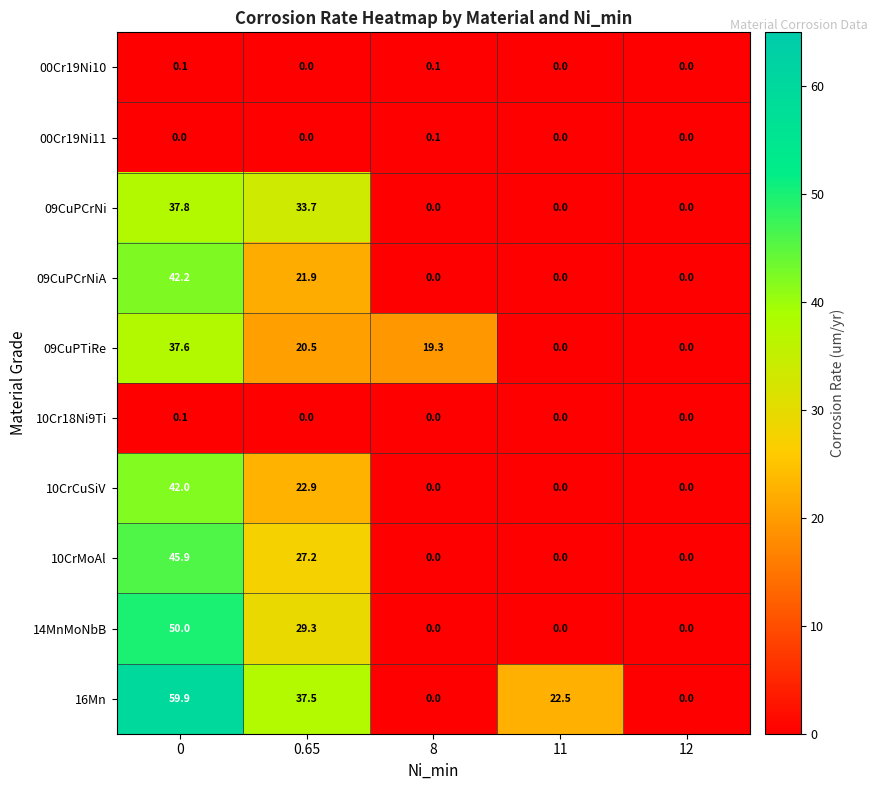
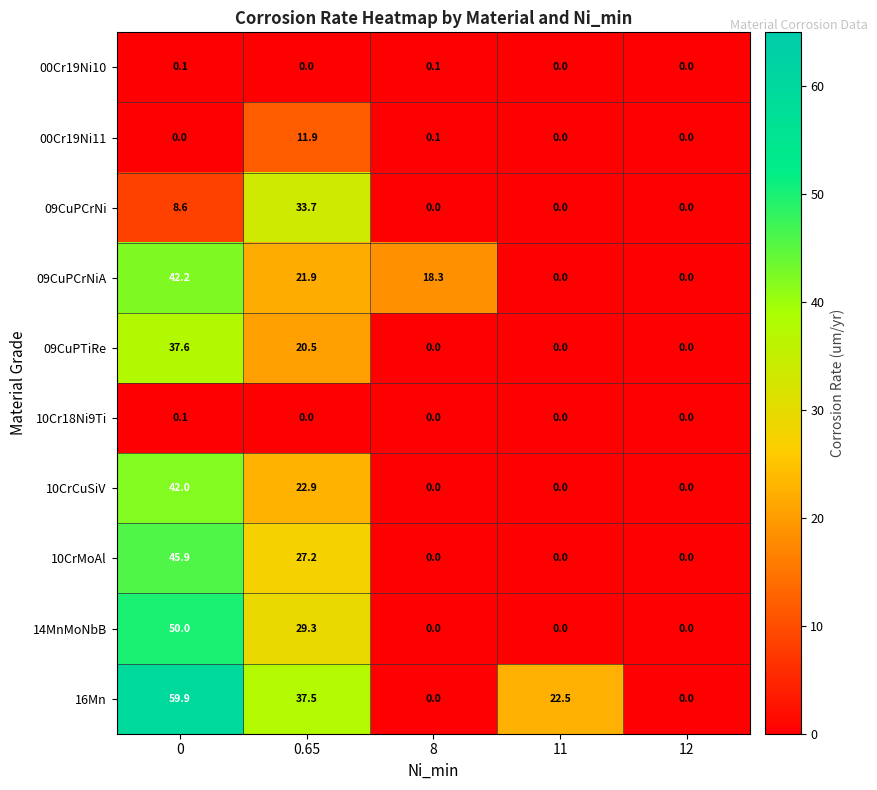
  {
    "00Cr19Ni10": {
      "0": 0.1,
      "0.65": 0.0,
      "8": 0.1,
      "11": 0.0,
      "12": 0.0
    },
    "00Cr19Ni11": {
      "0": 0.0,
-     "0.65": 0.0,
+     "0.65": 11.9,
      "8": 0.1,
      "11": 0.0,
      "12": 0.0
    },
    "09CuPCrNi": {
-     "0": 37.8,
+     "0": 8.6,
      "0.65": 33.7,
      "8": 0.0,
      "11": 0.0,
      "12": 0.0
    },
    "09CuPCrNiA": {
      "0": 42.2,
      "0.65": 21.9,
-     "8": 0.0,
+     "8": 18.3,
      "11": 0.0,
      "12": 0.0
    },
    "09CuPTiRe": {
      "0": 37.6,
      "0.65": 20.5,
-     "8": 19.3,
+     "8": 0.0,
      "11": 0.0,
      "12": 0.0
    },
    "10Cr18Ni9Ti": {
      "0": 0.1,
      "0.65": 0.0,
      "8": 0.0,
      "11": 0.0,
      "12": 0.0
    },
    "10CrCuSiV": {
      "0": 42.0,
      "0.65": 22.9,
      "8": 0.0,
      "11": 0.0,
      "12": 0.0
    },
    "10CrMoAl": {
      "0": 45.9,
      "0.65": 27.2,
      "8": 0.0,
      "11": 0.0,
      "12": 0.0
    },
    "14MnMoNbB": {
      "0": 50.0,
      "0.65": 29.3,
      "8": 0.0,
      "11": 0.0,
      "12": 0.0
    },
    "16Mn": {
      "0": 59.9,
      "0.65": 37.5,
      "8": 0.0,
      "11": 22.5,
      "12": 0.0
    }
  }
